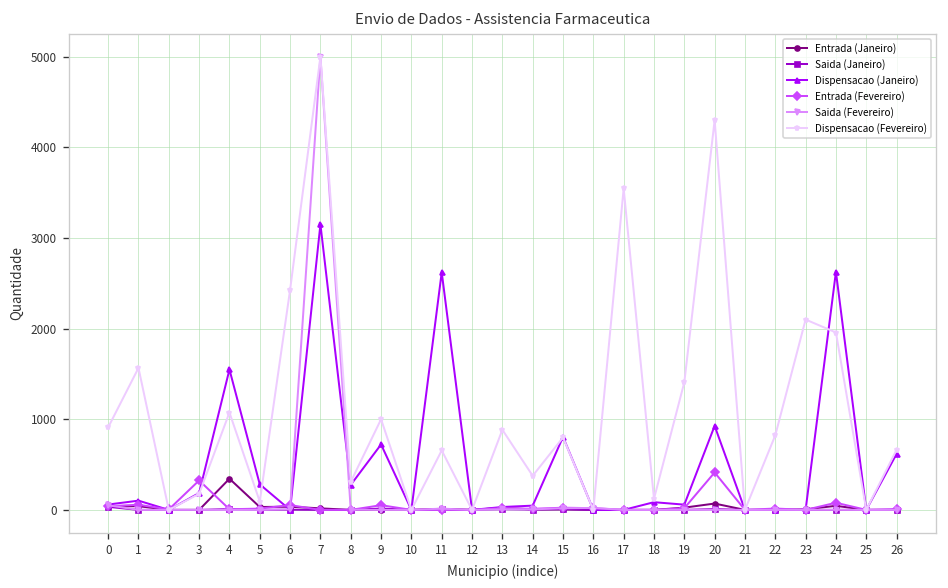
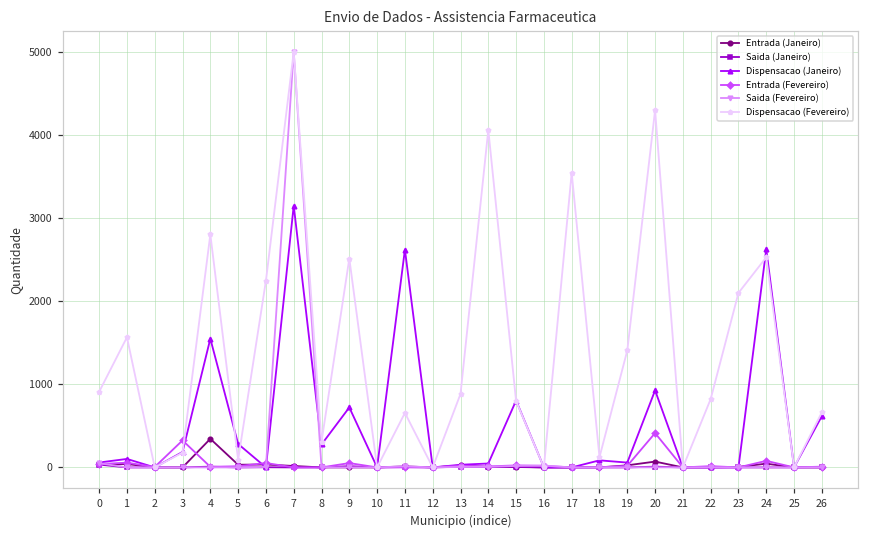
  {
    "Entrada (Janeiro)": {
      "4": 300,
      "20": 100,
      "24": 0
    },
    "Entrada (Fevereiro)": {
      "3": 300,
      "9": 100,
      "20": 400,
      "24": 100
    },
    "Dispensacao (Fevereiro)": {
      "0": 900,
      "1": 1600,
-     "4": 1100,
+     "4": 2800,
      "5": 100,
-     "6": 2400,
-     "9": 1000,
+     "6": 2200,
+     "9": 2500,
      "11": 700,
      "13": 900,
-     "14": 400,
+     "14": 4100,
      "17": 3500,
      "18": 100,
      "19": 1400,
      "20": 4300,
      "22": 800,
      "23": 2100,
-     "24": 2000,
+     "24": 2500,
      "26": 700
    }
  }
